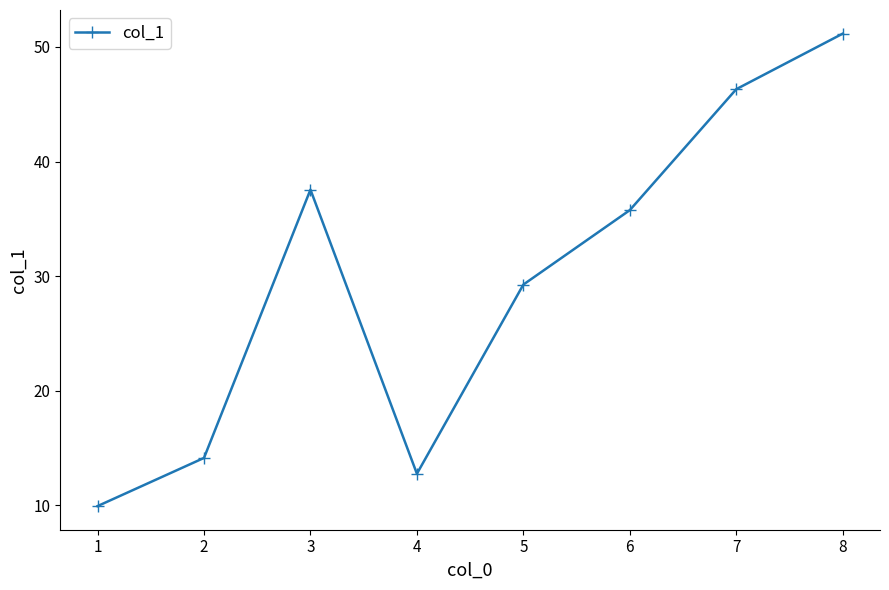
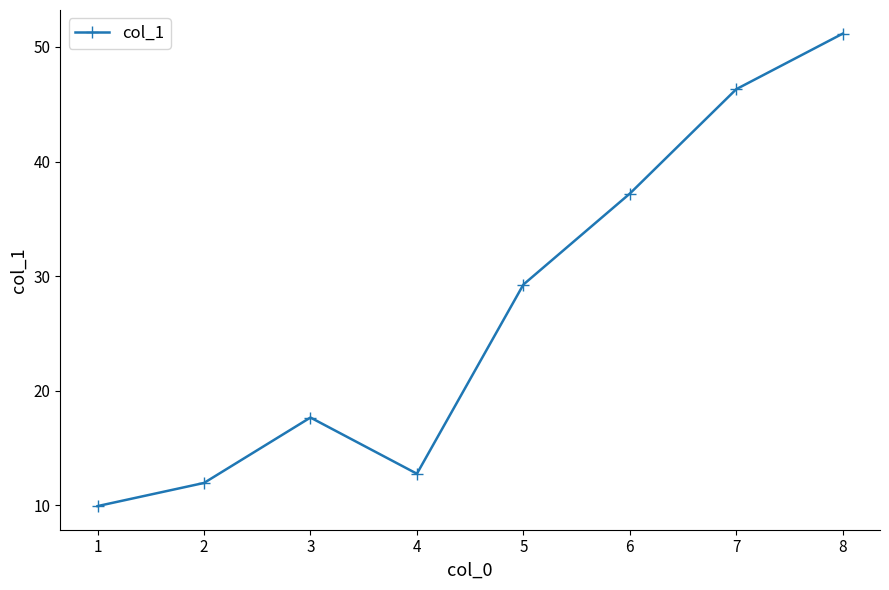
  {
    "1": 9.9,
-   "2": 14.1,
-   "3": 37.5,
+   "2": 11.9,
+   "3": 17.6,
    "4": 12.7,
    "5": 29.3,
-   "6": 35.8,
+   "6": 37.2,
    "7": 46.3,
    "8": 51.2
  }
